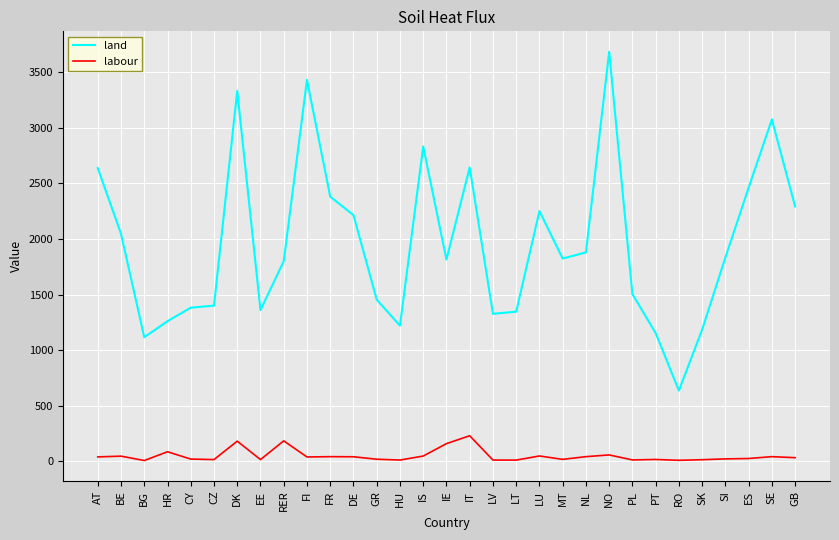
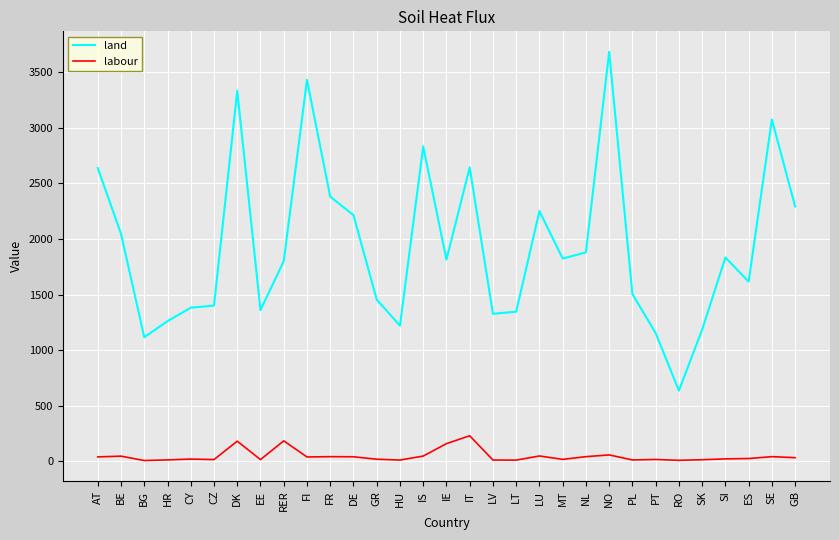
  {
    "land": {
      "AT": 2640,
      "BE": 2050,
      "BG": 1120,
      "HR": 1260,
      "CY": 1380,
      "CZ": 1400,
      "DK": 3330,
      "EE": 1360,
      "RER": 1800,
      "FI": 3430,
      "FR": 2380,
      "DE": 2210,
      "GR": 1450,
      "HU": 1220,
      "IS": 2830,
      "IE": 1810,
      "IT": 2640,
      "LV": 1330,
      "LT": 1350,
      "LU": 2250,
      "MT": 1820,
      "NL": 1880,
      "NO": 3680,
      "PL": 1500,
      "PT": 1150,
      "RO": 640,
      "SK": 1180,
      "SI": 1830,
-     "ES": 2460,
+     "ES": 1620,
      "SE": 3070,
      "GB": 2290
    },
    "labour": {
      "AT": 40,
      "BE": 50,
      "BG": 10,
-     "HR": 90,
+     "HR": 10,
      "CY": 20,
      "CZ": 20,
      "DK": 180,
      "EE": 20,
      "RER": 180,
      "FI": 40,
      "FR": 40,
      "DE": 40,
      "GR": 20,
      "HU": 10,
      "IS": 50,
      "IE": 160,
      "IT": 230,
      "LV": 10,
      "LT": 10,
      "LU": 50,
      "MT": 20,
      "NL": 40,
      "NO": 60,
      "PL": 10,
      "PT": 20,
      "RO": 10,
      "SK": 10,
      "SI": 20,
      "ES": 30,
      "SE": 40,
      "GB": 30
    }
  }
